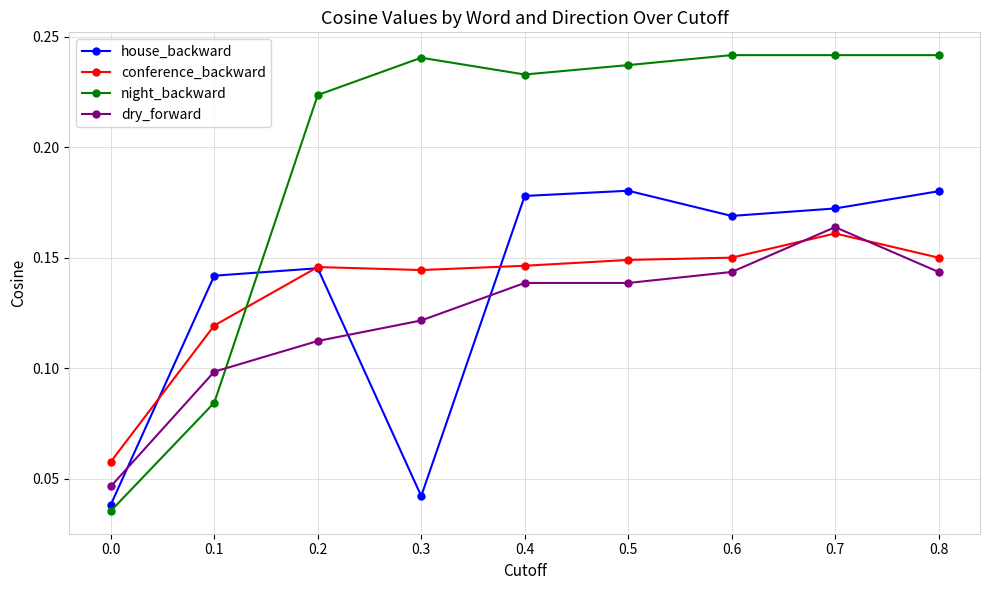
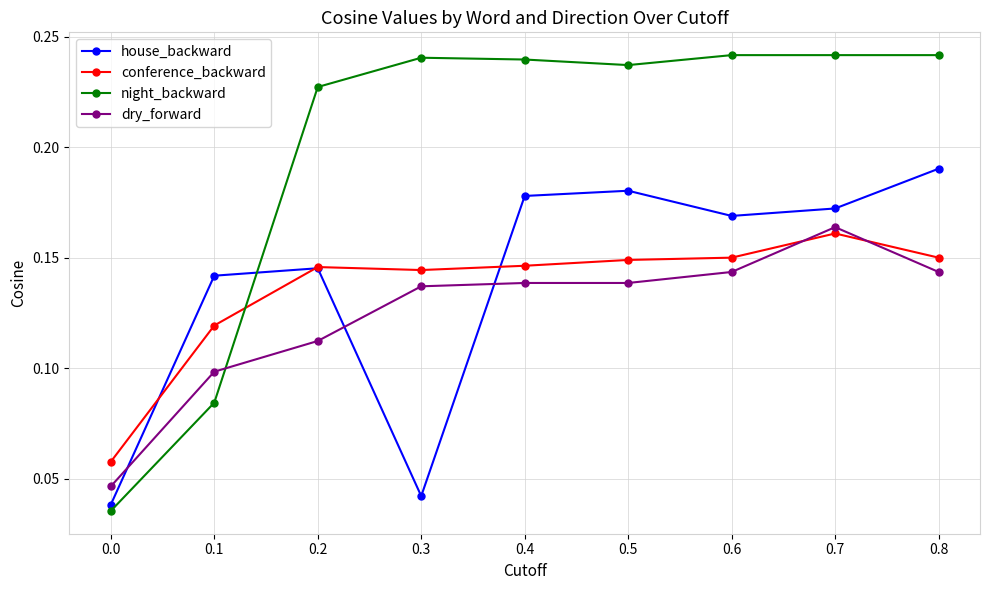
  {
    "house_backward": {
      "0.0": 0.038,
      "0.1": 0.142,
      "0.3": 0.042,
      "0.4": 0.178,
      "0.5": 0.180,
      "0.6": 0.169,
      "0.7": 0.172,
-     "0.8": 0.180
+     "0.8": 0.190
    },
    "conference_backward": {
      "0.0": 0.058,
      "0.1": 0.119,
      "0.3": 0.144,
      "0.4": 0.146,
      "0.5": 0.149,
      "0.6": 0.150,
      "0.7": 0.161,
      "0.8": 0.150
    },
    "night_backward": {
      "0.0": 0.035,
      "0.1": 0.084,
-     "0.2": 0.224,
+     "0.2": 0.227,
      "0.3": 0.240,
-     "0.4": 0.233,
+     "0.4": 0.240,
      "0.5": 0.237,
      "0.6": 0.242,
      "0.7": 0.242,
      "0.8": 0.242
    },
    "dry_forward": {
      "0.0": 0.047,
      "0.1": 0.098,
      "0.2": 0.112,
-     "0.3": 0.122,
+     "0.3": 0.137,
      "0.4": 0.139,
      "0.5": 0.139,
      "0.6": 0.144,
      "0.7": 0.164,
      "0.8": 0.144
    }
  }
